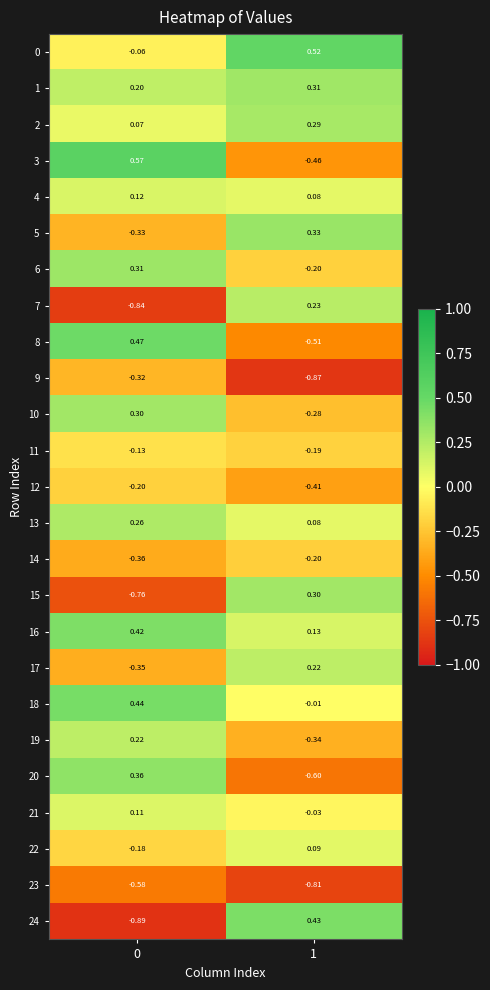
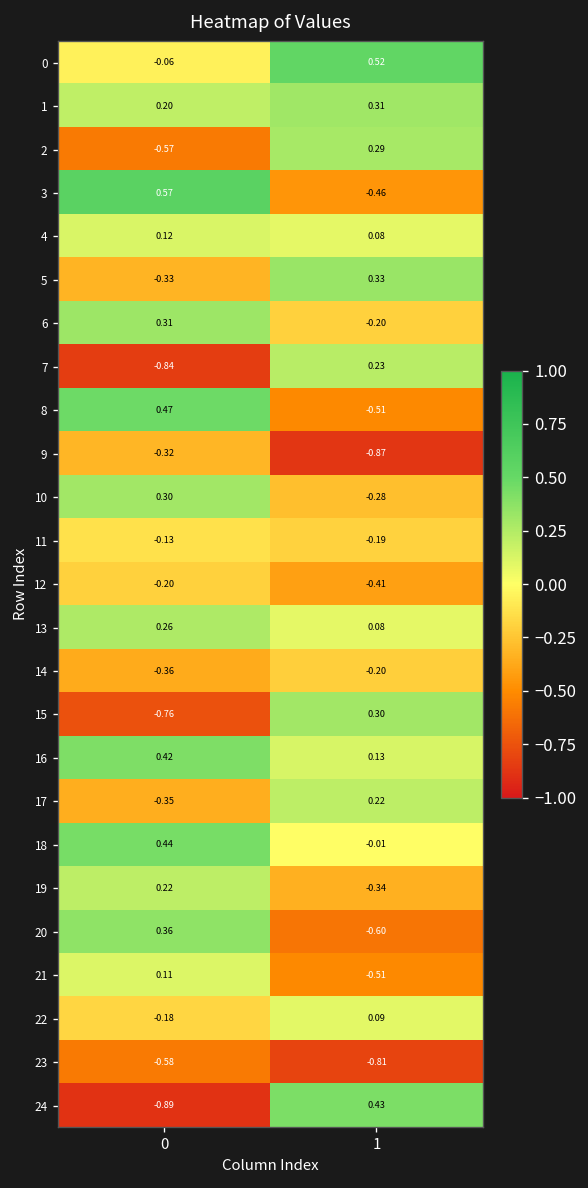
  {
    "0": {
      "0": -0.06,
      "1": 0.52
    },
    "1": {
      "0": 0.20,
      "1": 0.31
    },
    "2": {
-     "0": 0.07,
+     "0": -0.57,
      "1": 0.29
    },
    "3": {
      "0": 0.57,
      "1": -0.46
    },
    "4": {
      "0": 0.12,
      "1": 0.08
    },
    "5": {
      "0": -0.33,
      "1": 0.33
    },
    "6": {
      "0": 0.31,
      "1": -0.20
    },
    "7": {
      "0": -0.84,
      "1": 0.23
    },
    "8": {
      "0": 0.47,
      "1": -0.51
    },
    "9": {
      "0": -0.32,
      "1": -0.87
    },
    "10": {
      "0": 0.30,
      "1": -0.28
    },
    "11": {
      "0": -0.13,
      "1": -0.19
    },
    "12": {
      "0": -0.20,
      "1": -0.41
    },
    "13": {
      "0": 0.26,
      "1": 0.08
    },
    "14": {
      "0": -0.36,
      "1": -0.20
    },
    "15": {
      "0": -0.76,
      "1": 0.30
    },
    "16": {
      "0": 0.42,
      "1": 0.13
    },
    "17": {
      "0": -0.35,
      "1": 0.22
    },
    "18": {
      "0": 0.44,
      "1": -0.01
    },
    "19": {
      "0": 0.22,
      "1": -0.34
    },
    "20": {
      "0": 0.36,
      "1": -0.60
    },
    "21": {
      "0": 0.11,
-     "1": -0.03
+     "1": -0.51
    },
    "22": {
      "0": -0.18,
      "1": 0.09
    },
    "23": {
      "0": -0.58,
      "1": -0.81
    },
    "24": {
      "0": -0.89,
      "1": 0.43
    }
  }
